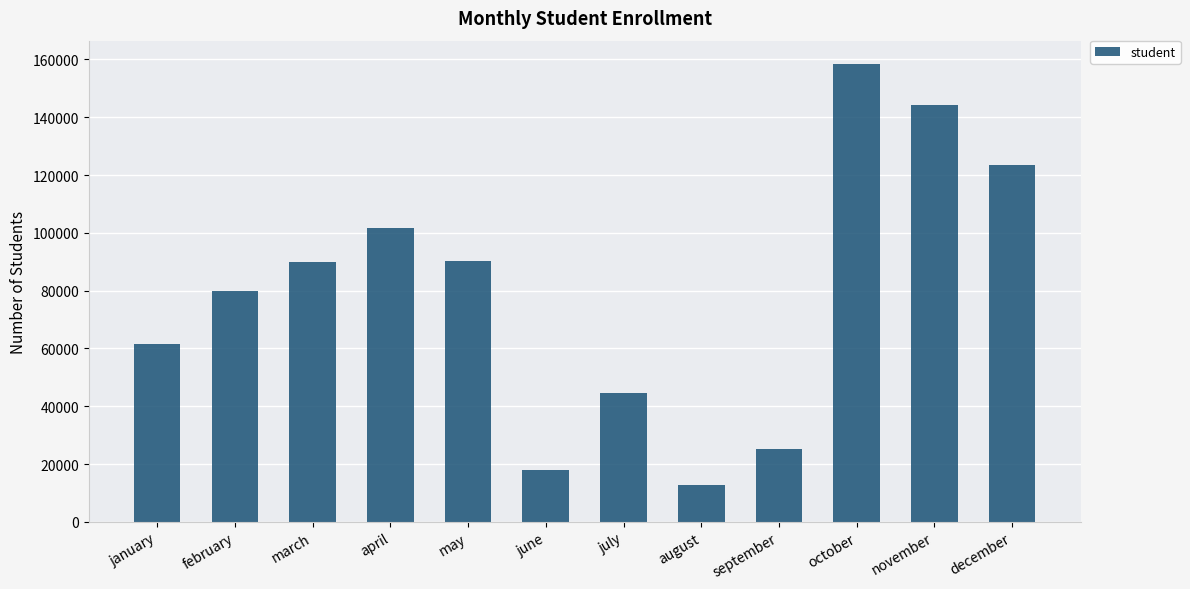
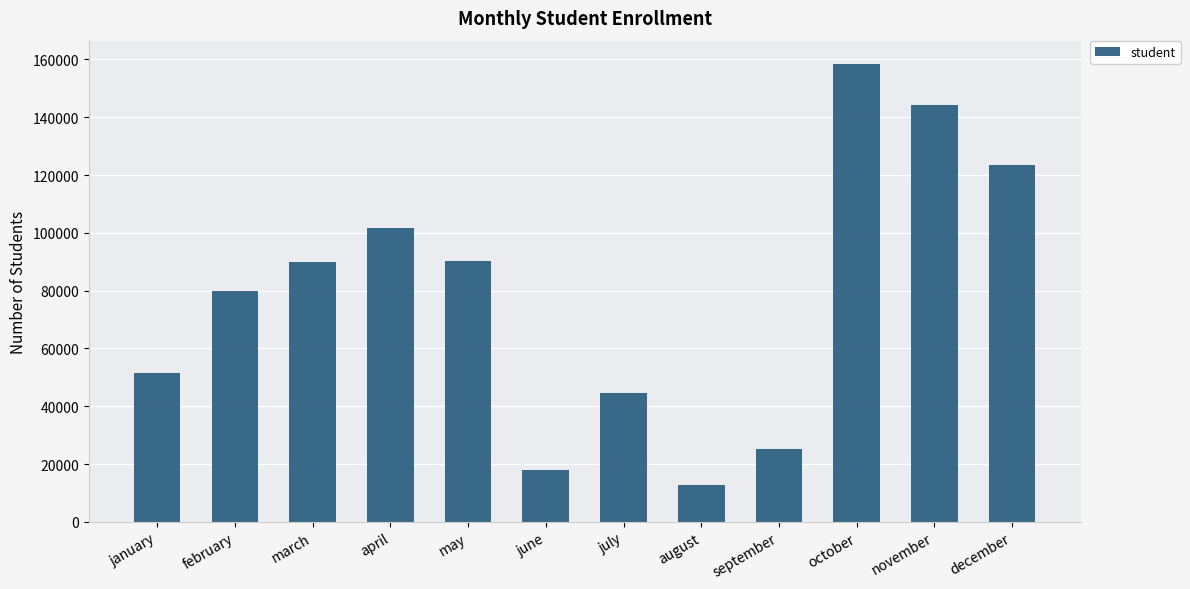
  {
-   "january": 61000,
+   "january": 51000,
    "february": 80000,
    "march": 90000,
    "april": 102000,
    "may": 90000,
    "june": 18000,
    "july": 45000,
    "august": 13000,
    "september": 25000,
    "october": 159000,
    "november": 144000,
    "december": 123000
  }
